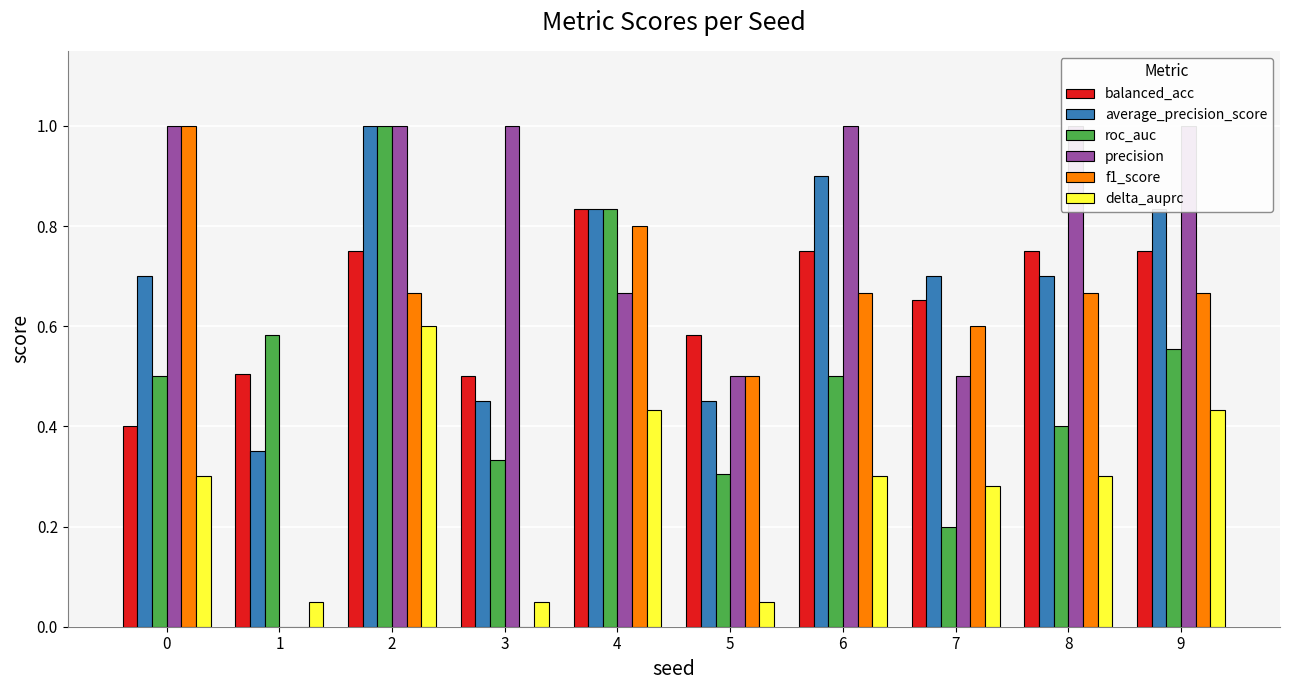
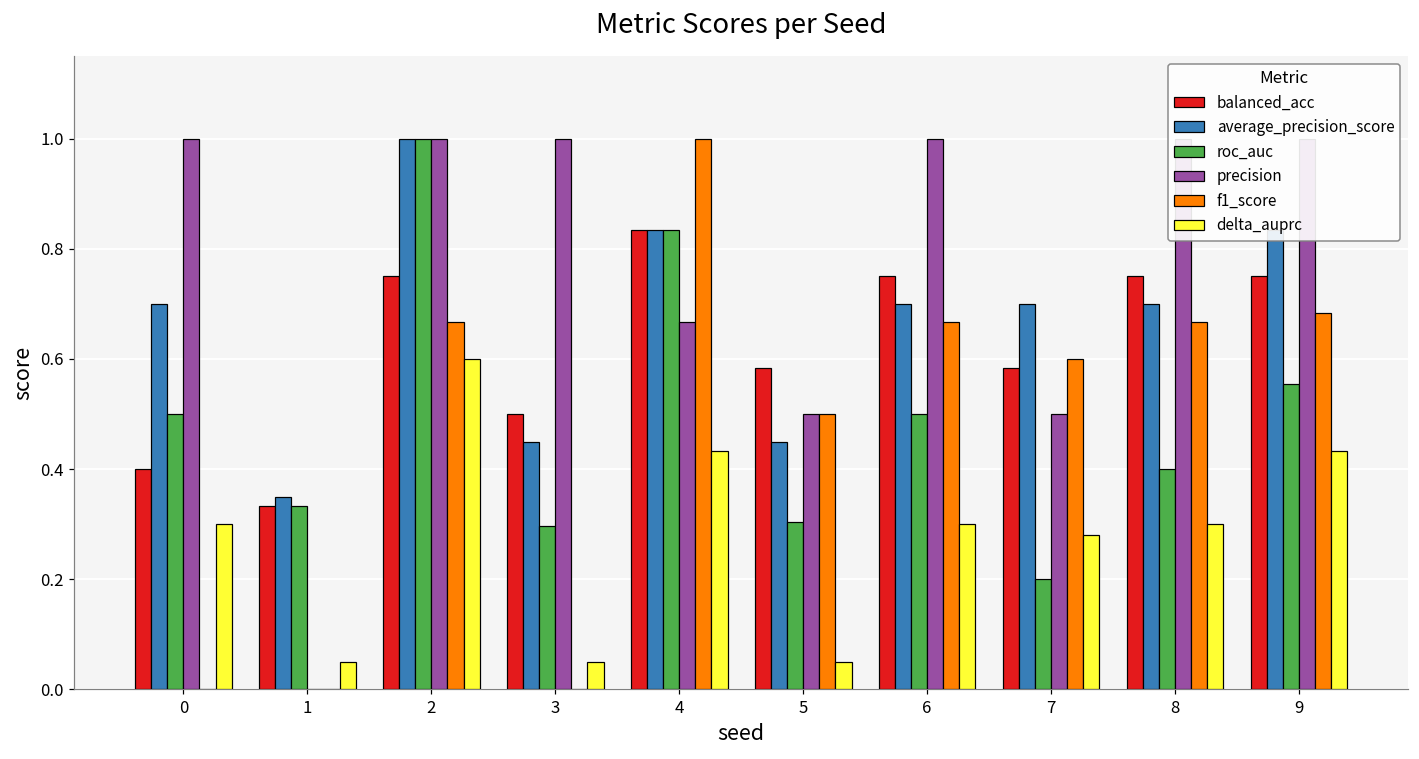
  {
    "balanced_acc": {
      "0": 0.40,
-     "1": 0.50,
+     "1": 0.33,
      "2": 0.75,
      "3": 0.50,
      "4": 0.83,
      "5": 0.58,
      "6": 0.75,
-     "7": 0.65,
+     "7": 0.58,
      "8": 0.75,
      "9": 0.75
    },
    "average_precision_score": {
      "0": 0.7,
      "1": 0.35,
      "2": 1.0,
      "3": 0.45,
      "4": 0.83,
      "5": 0.45,
-     "6": 0.9,
+     "6": 0.7,
      "7": 0.7,
      "8": 0.7
    },
    "roc_auc": {
      "0": 0.50,
-     "1": 0.58,
+     "1": 0.33,
      "2": 1.00,
-     "3": 0.33,
+     "3": 0.30,
      "4": 0.83,
      "5": 0.30,
      "6": 0.50,
      "7": 0.20,
      "8": 0.40,
      "9": 0.55
    },
    "precision": {
      "0": 1.00,
      "1": 0.00,
      "2": 1.00,
      "3": 1.00,
      "4": 0.67,
      "5": 0.50,
      "6": 1.00,
      "7": 0.50
    },
    "f1_score": {
-     "0": 1,
+     "0": 0,
      "1": 0.00,
      "2": 0.67,
      "3": 0.00,
-     "4": 0.8,
+     "4": 1.0,
      "5": 0.50,
      "6": 0.67,
      "7": 0.60,
      "8": 0.67,
-     "9": 0.67
+     "9": 0.68
    },
    "delta_auprc": {
      "0": 0.30,
      "1": 0.05,
      "2": 0.60,
      "3": 0.05,
      "4": 0.43,
      "5": 0.05,
      "6": 0.30,
      "7": 0.28,
      "8": 0.30,
      "9": 0.43
    }
  }
